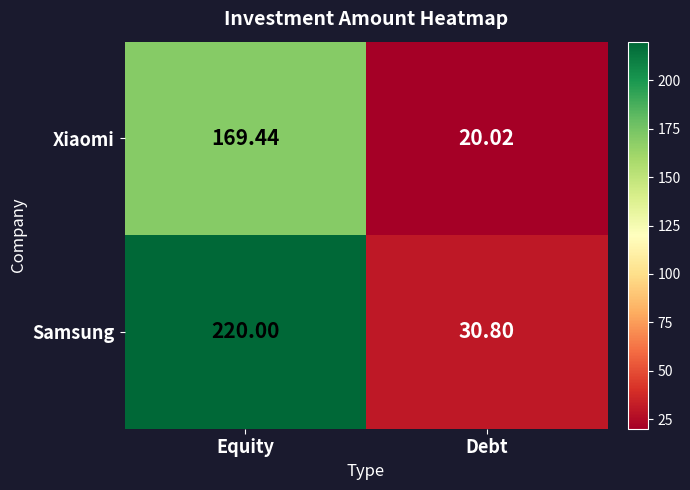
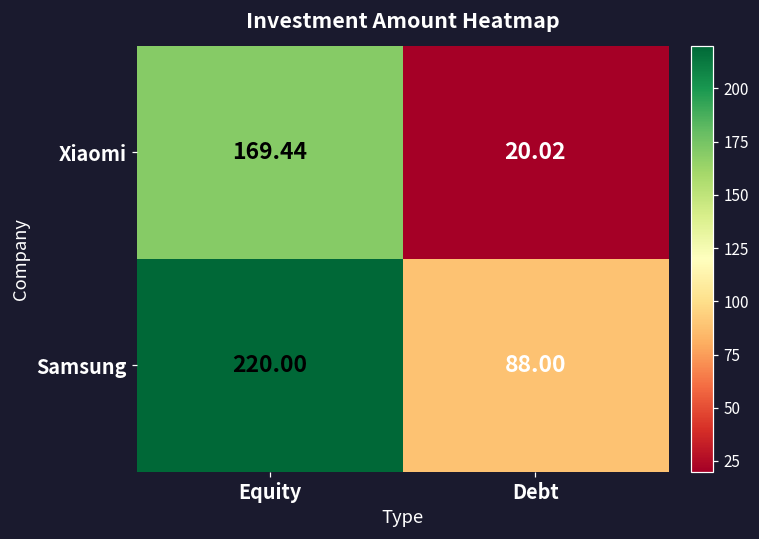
  {
    "Xiaomi": {
      "Equity": 169.44,
      "Debt": 20.02
    },
    "Samsung": {
      "Equity": 220.00,
-     "Debt": 30.80
+     "Debt": 88.00
    }
  }
